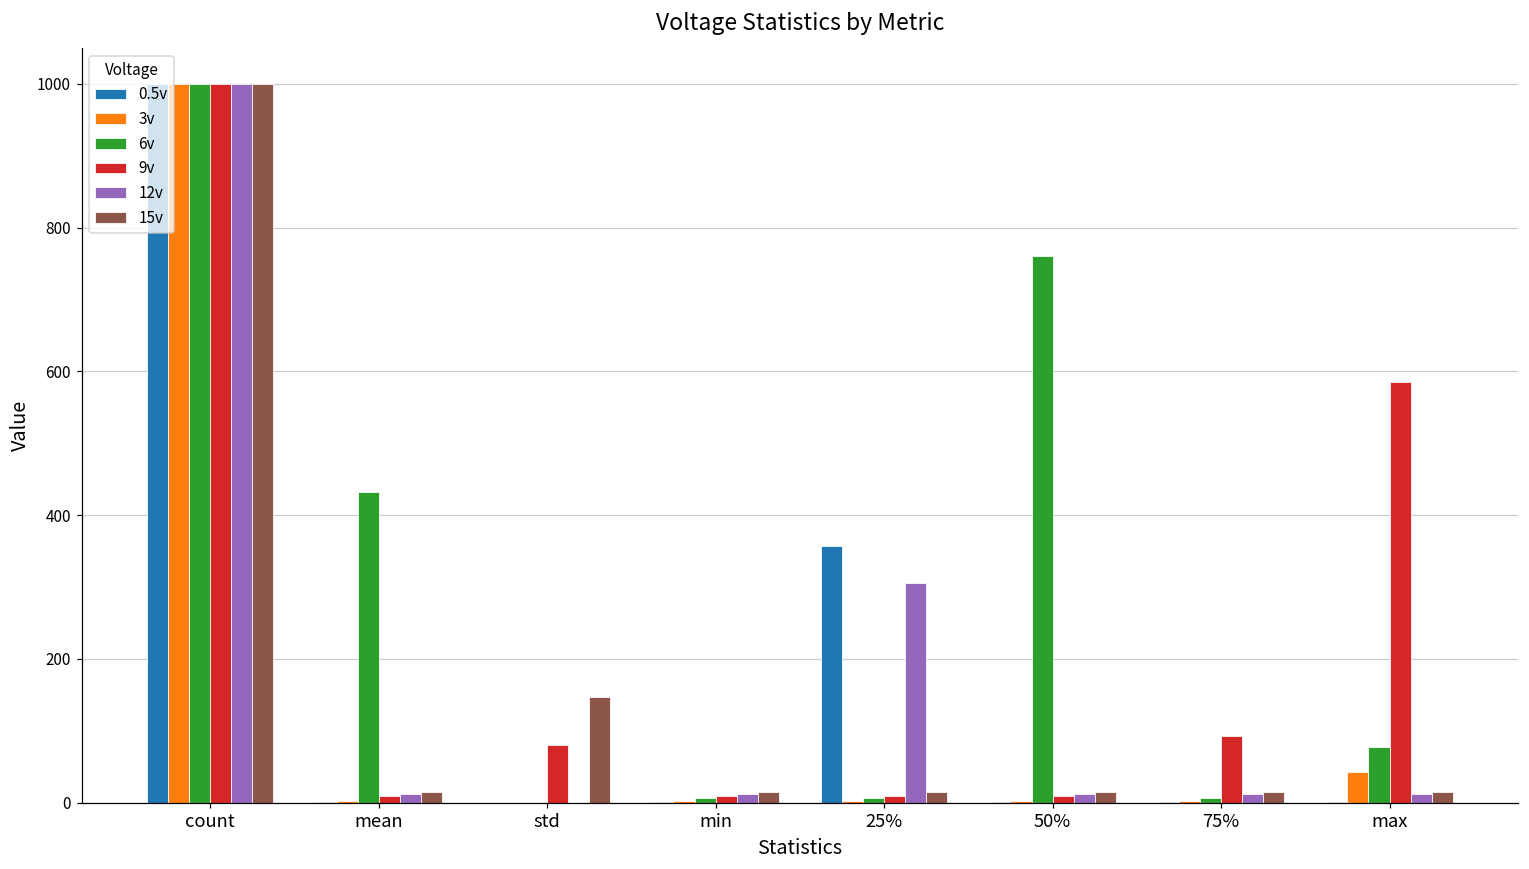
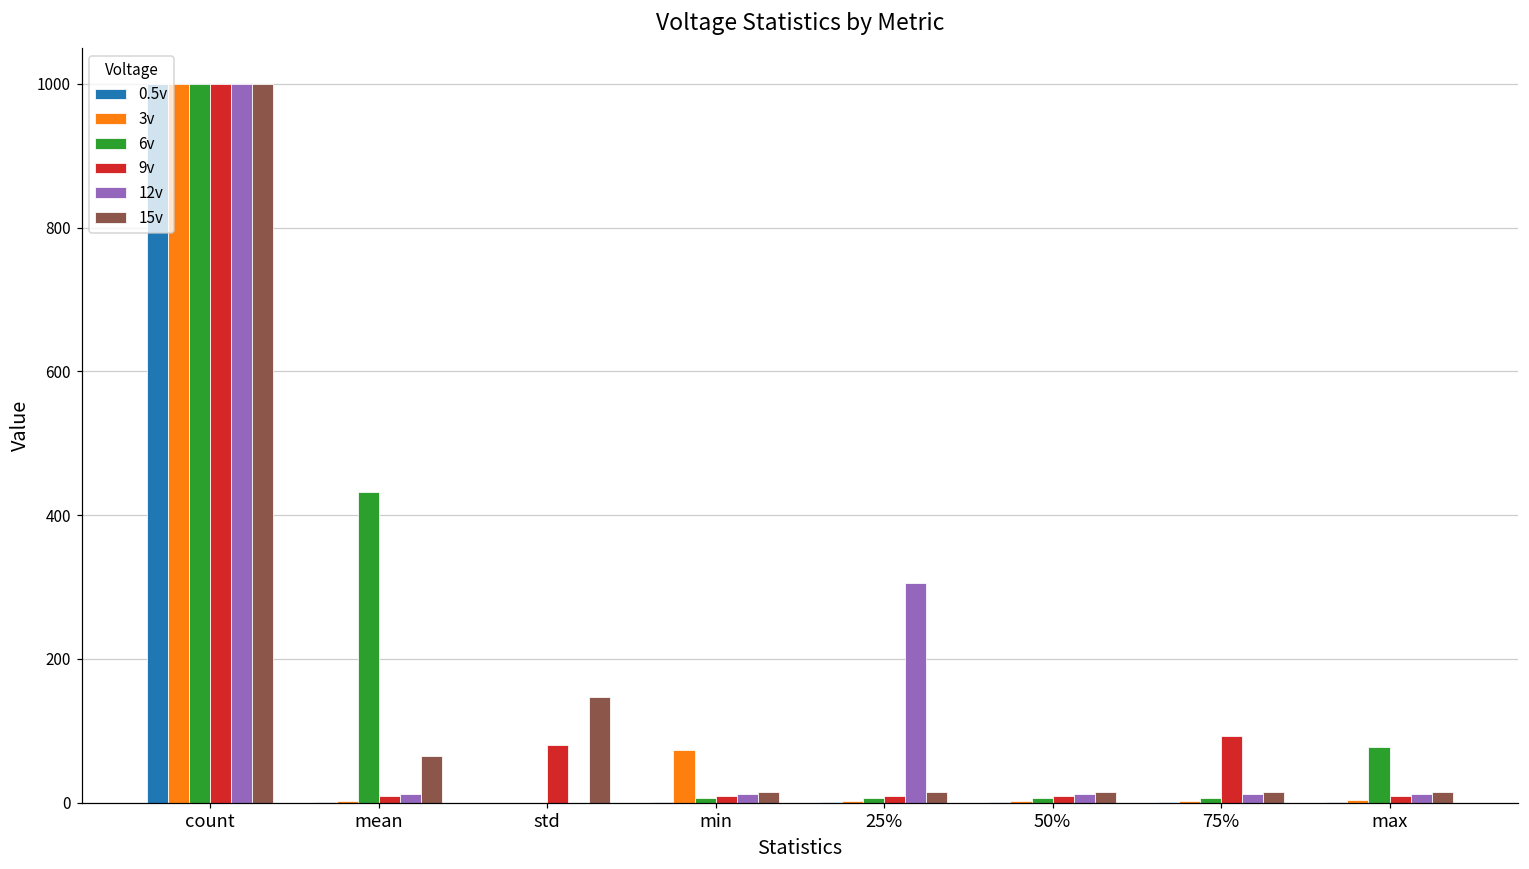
  {
    "0.5v": {
-     "25%": 360
+     "25%": 0
    },
    "3v": {
      "count": 1000,
-     "min": 0,
-     "max": 40
+     "min": 70,
+     "max": 0
    },
    "6v": {
      "count": 1000,
      "mean": 430,
      "min": 10,
      "25%": 10,
-     "50%": 760,
+     "50%": 10,
      "75%": 10,
      "max": 80
    },
    "9v": {
      "count": 1000,
      "mean": 10,
      "std": 80,
      "min": 10,
      "25%": 10,
      "50%": 10,
      "75%": 90,
-     "max": 590
+     "max": 10
    },
    "12v": {
      "count": 1000,
      "mean": 10,
      "min": 10,
      "25%": 310,
      "50%": 10,
      "75%": 10,
      "max": 10
    },
    "15v": {
      "count": 1000,
-     "mean": 10,
+     "mean": 70,
      "std": 150,
      "min": 10,
      "25%": 10,
      "50%": 10,
      "75%": 20,
      "max": 20
    }
  }
